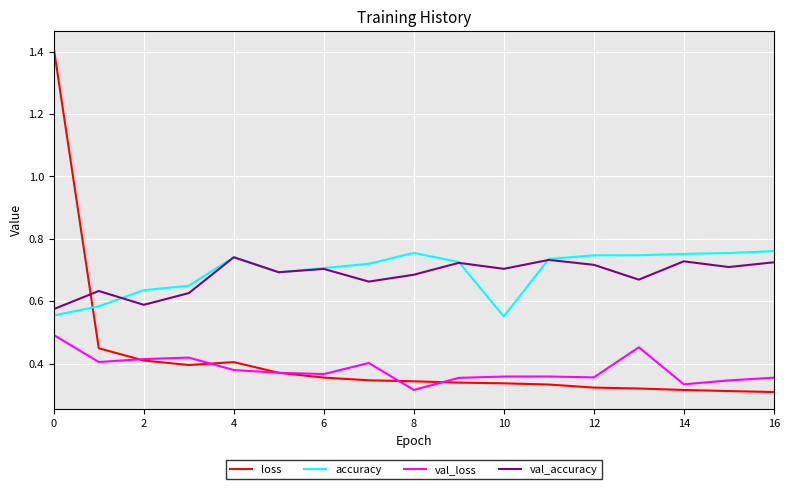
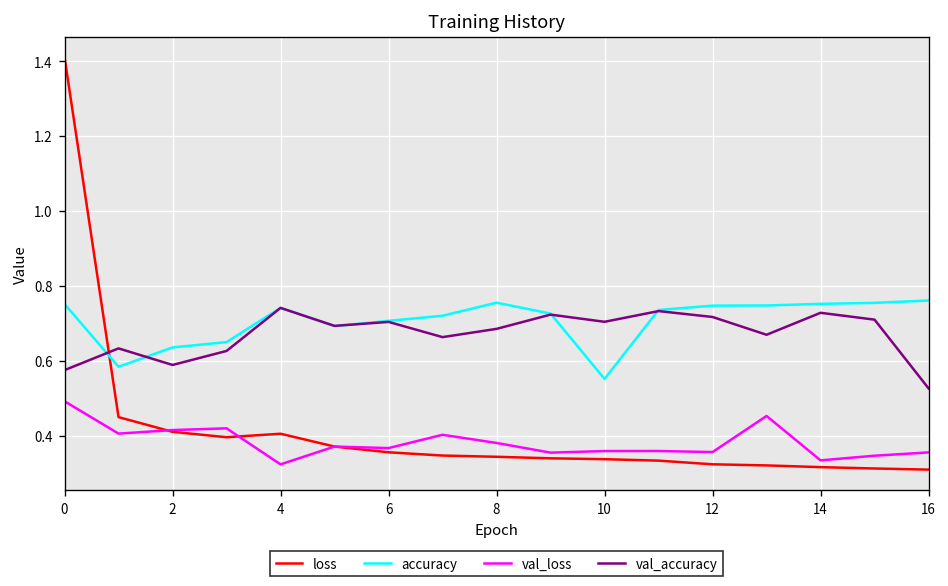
  {
    "loss": {
      "0": 1.41,
      "4": 0.40,
      "6": 0.36,
      "8": 0.34,
      "10": 0.34,
      "12": 0.32,
      "14": 0.32,
      "16": 0.31
    },
    "accuracy": {
-     "0": 0.55,
+     "0": 0.75,
      "2": 0.64,
      "8": 0.75,
      "10": 0.55,
      "12": 0.75,
      "14": 0.75,
      "16": 0.76
    },
    "val_loss": {
      "0": 0.49,
-     "4": 0.38,
+     "4": 0.32,
      "6": 0.37,
-     "8": 0.32,
+     "8": 0.38,
      "10": 0.36,
      "12": 0.36,
      "14": 0.33,
      "16": 0.35
    },
    "val_accuracy": {
      "0": 0.57,
      "2": 0.59,
      "8": 0.68,
      "10": 0.70,
      "12": 0.72,
      "14": 0.73,
-     "16": 0.72
+     "16": 0.53
    }
  }
